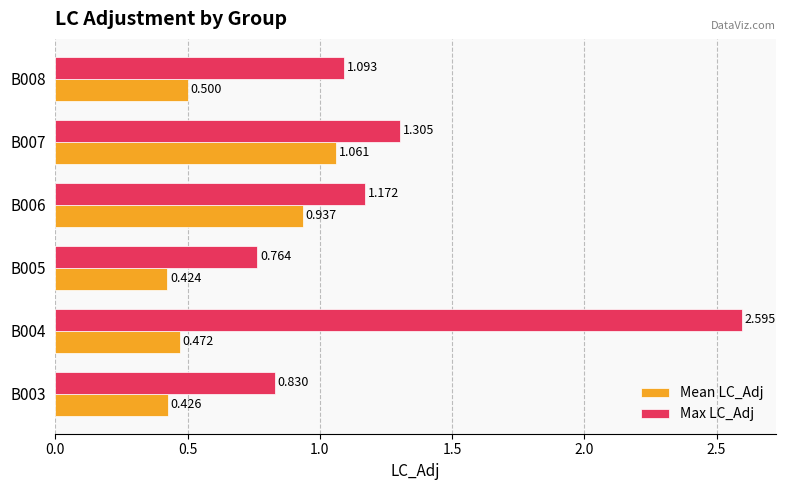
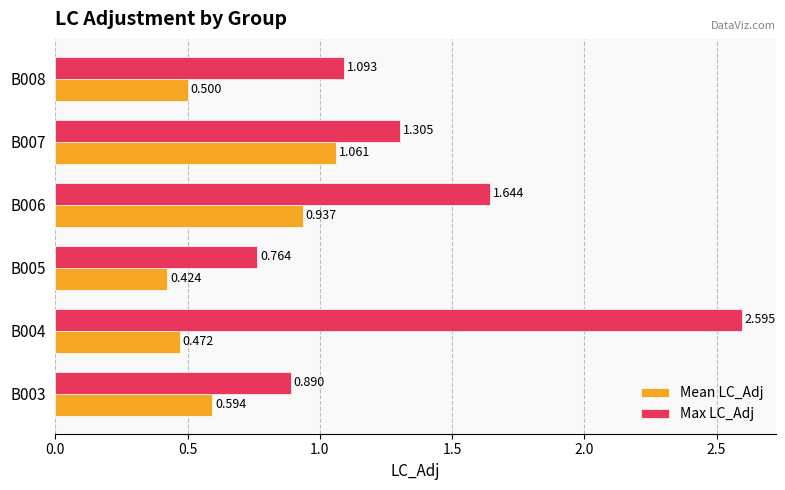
  {
    "Mean LC_Adj": {
      "B008": 0.500,
      "B007": 1.061,
      "B006": 0.937,
      "B005": 0.424,
      "B004": 0.472,
-     "B003": 0.426
+     "B003": 0.594
    },
    "Max LC_Adj": {
      "B008": 1.093,
      "B007": 1.305,
-     "B006": 1.172,
+     "B006": 1.644,
      "B005": 0.764,
      "B004": 2.595,
-     "B003": 0.830
+     "B003": 0.890
    }
  }
